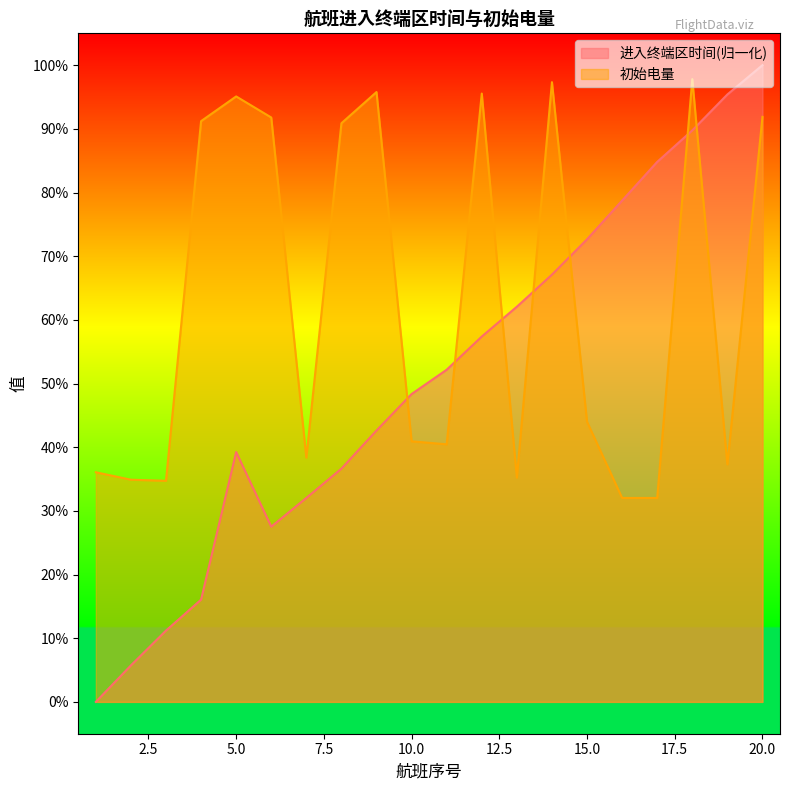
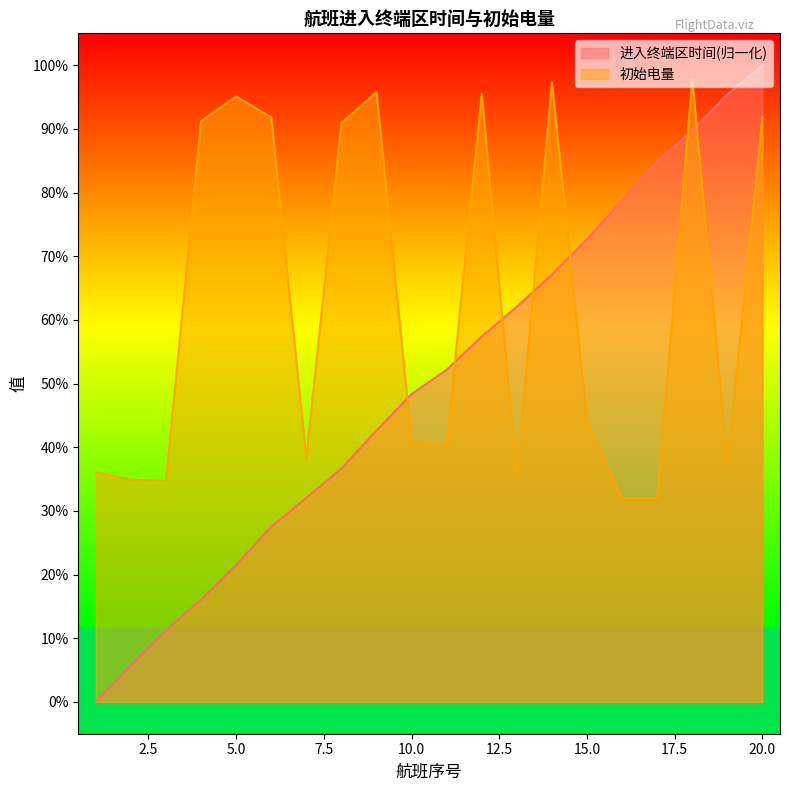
  {
    "进入终端区时间(归一化)": {
-     "5.0": "39%",
+     "5.0": "22%",
      "10.0": "48%",
      "15.0": "73%"
    },
    "初始电量": {
      "5.0": "95%",
      "10.0": "41%",
      "15.0": "44%",
      "20.0": "92%"
    }
  }
